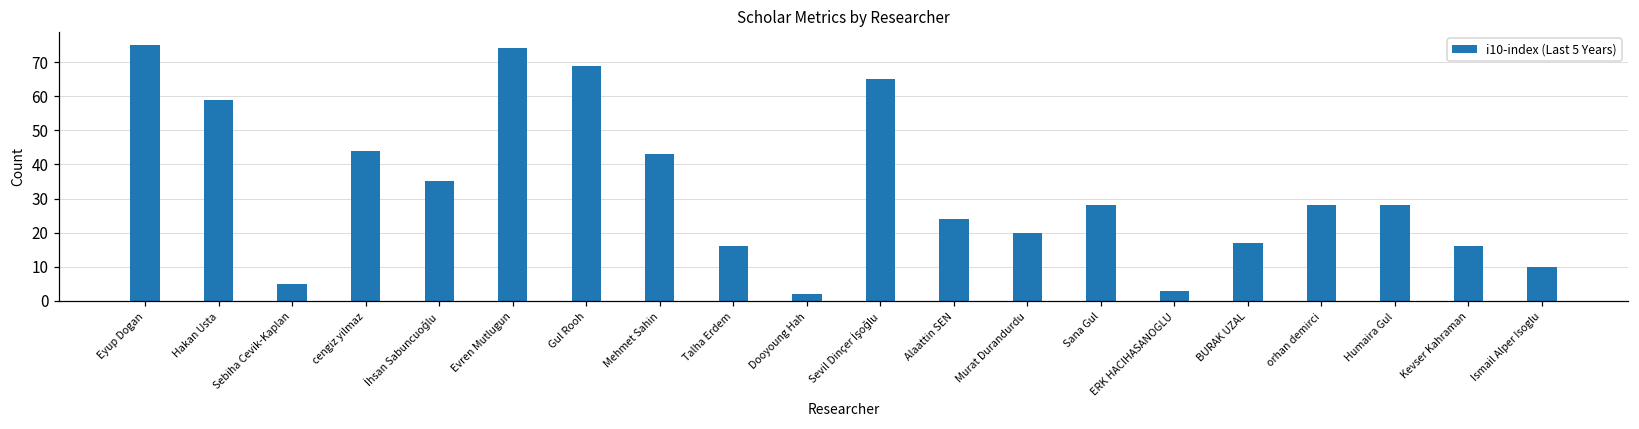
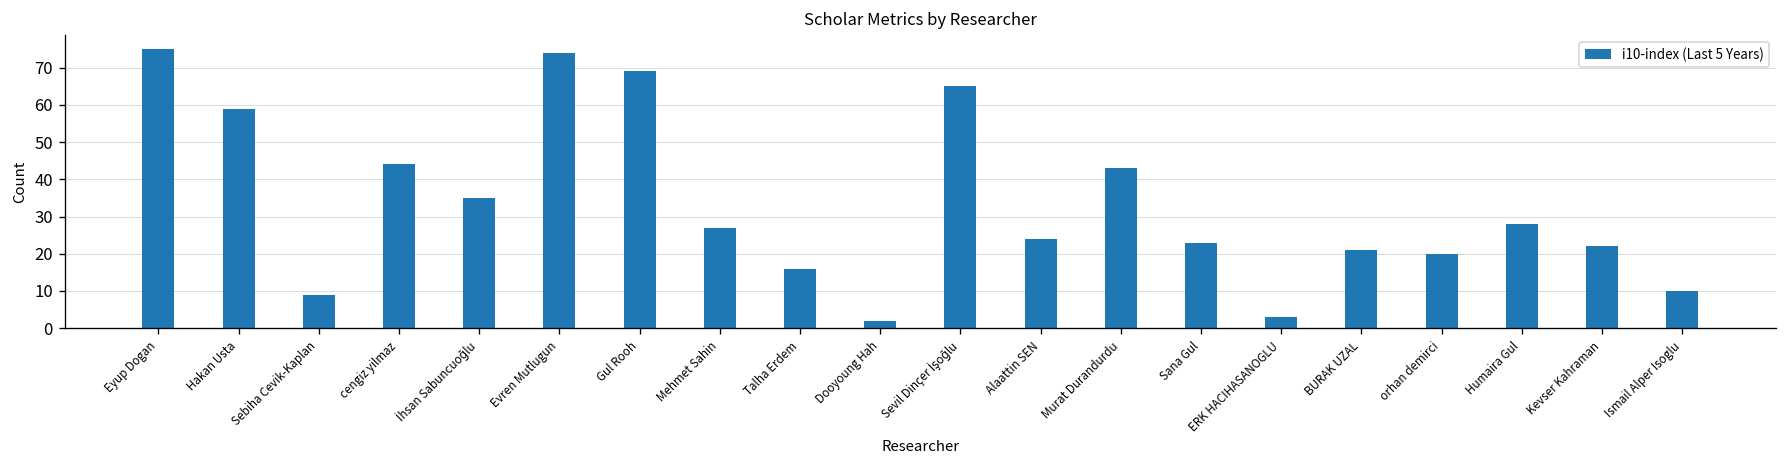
  {
    "Eyup Dogan": 75,
    "Hakan Usta": 59,
-   "Sebiha Cevik-Kaplan": 5,
+   "Sebiha Cevik-Kaplan": 9,
    "cengiz yilmaz": 44,
    "İhsan Sabuncuoğlu": 35,
    "Evren Mutlugun": 74,
    "Gul Rooh": 69,
-   "Mehmet Sahin": 43,
+   "Mehmet Sahin": 27,
    "Talha Erdem": 16,
    "Dooyoung Hah": 2,
    "Sevil Dinçer İşoğlu": 65,
    "Alaattin SEN": 24,
-   "Murat Durandurdu": 20,
-   "Sana Gul": 28,
+   "Murat Durandurdu": 43,
+   "Sana Gul": 23,
    "ERK HACIHASANOGLU": 3,
-   "BURAK UZAL": 17,
-   "orhan demirci": 28,
+   "BURAK UZAL": 21,
+   "orhan demirci": 20,
    "Humaira Gul": 28,
-   "Kevser Kahraman": 16,
+   "Kevser Kahraman": 22,
    "Ismail Alper Isoglu": 10
  }
